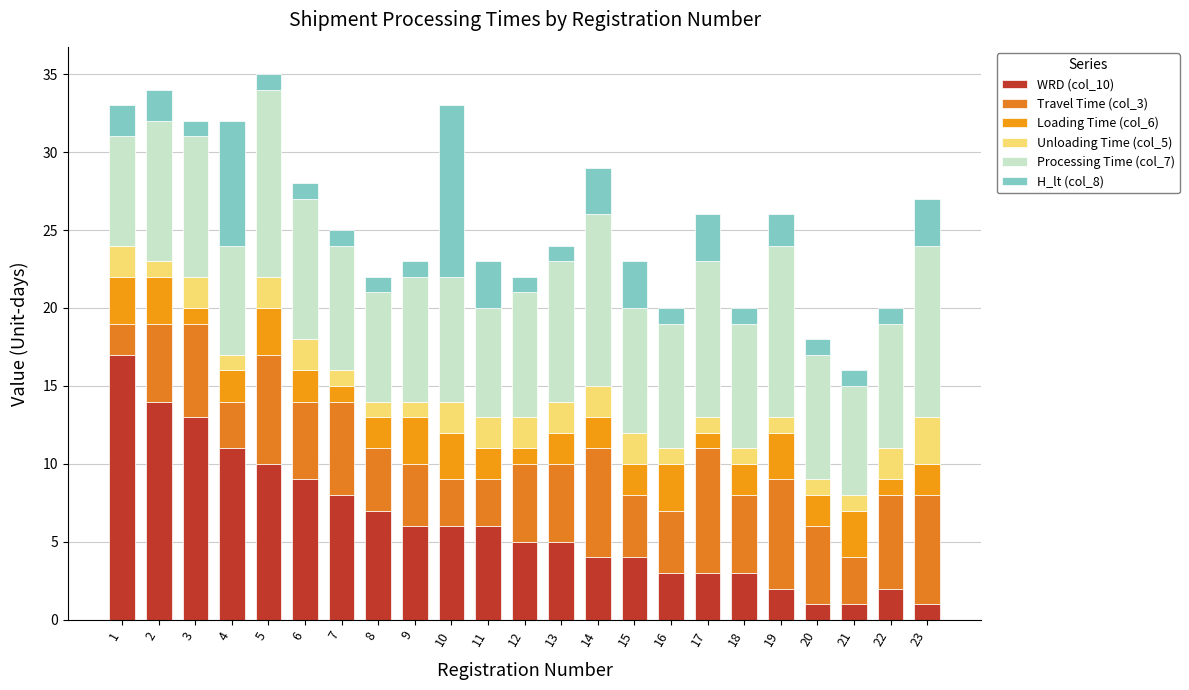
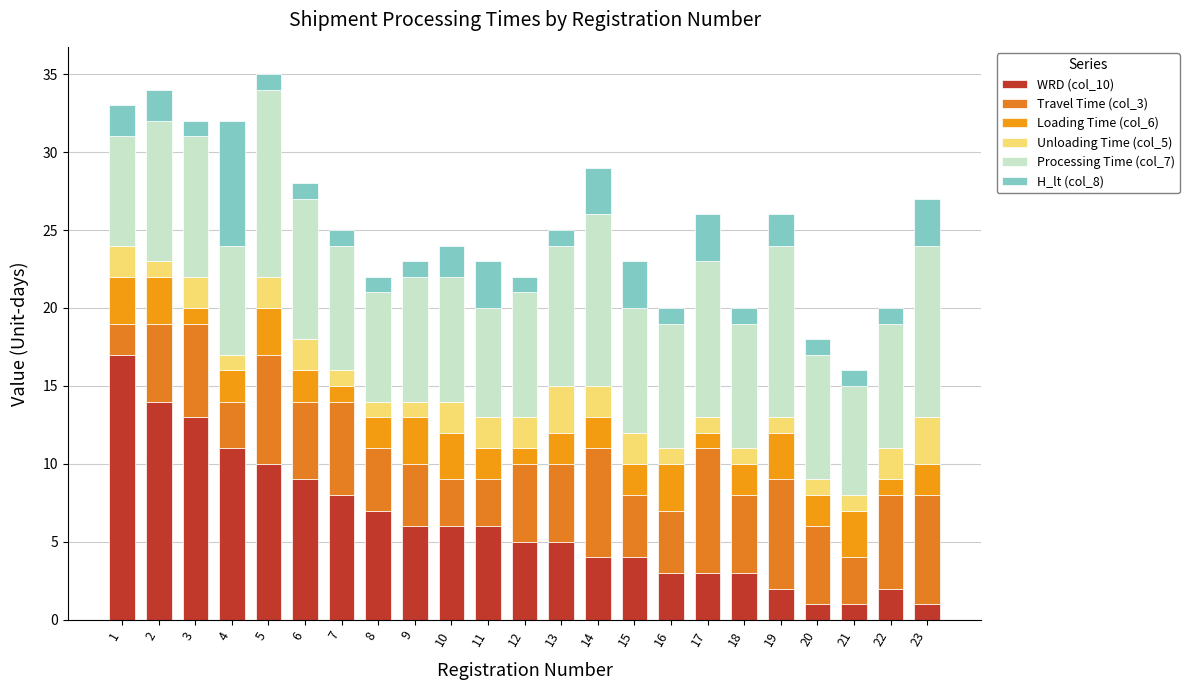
  {
    "WRD (col_10)": {
      "1": 17,
      "2": 14,
      "3": 13,
      "4": 11,
      "5": 10,
      "6": 9,
      "7": 8,
      "8": 7,
      "9": 6,
      "10": 6,
      "11": 6,
      "12": 5,
      "13": 5,
      "14": 4,
      "15": 4,
      "16": 3,
      "17": 3,
      "18": 3,
      "19": 2,
      "20": 1,
      "21": 1,
      "22": 2,
      "23": 1
    },
    "Unloading Time (col_5)": {
      "1": 2,
      "2": 1,
      "3": 2,
      "4": 1,
      "5": 2,
      "6": 2,
      "7": 1,
      "8": 1,
      "9": 1,
      "10": 2,
      "11": 2,
      "12": 2,
-     "13": 2,
+     "13": 3,
      "14": 2,
      "15": 2,
      "16": 1,
      "17": 1,
      "18": 1,
      "19": 1,
      "20": 1,
      "21": 1,
      "22": 2,
      "23": 3
    },
    "Processing Time (col_7)": {
      "1": 7,
      "2": 9,
      "3": 9,
      "4": 7,
      "5": 12,
      "6": 9,
      "7": 8,
      "8": 7,
      "9": 8,
      "10": 8,
      "11": 7,
      "12": 8,
      "13": 9,
      "14": 11,
      "15": 8,
      "16": 8,
      "17": 10,
      "18": 8,
      "19": 11,
      "20": 8,
      "21": 7,
      "22": 8,
      "23": 11
    },
    "H_lt (col_8)": {
      "1": 2,
      "2": 2,
      "3": 1,
      "4": 8,
      "5": 1,
      "6": 1,
      "7": 1,
      "8": 1,
      "9": 1,
-     "10": 11,
+     "10": 2,
      "11": 3,
      "12": 1,
      "13": 1,
      "14": 3,
      "15": 3,
      "16": 1,
      "17": 3,
      "18": 1,
      "19": 2,
      "20": 1,
      "21": 1,
      "22": 1,
      "23": 3
    }
  }
